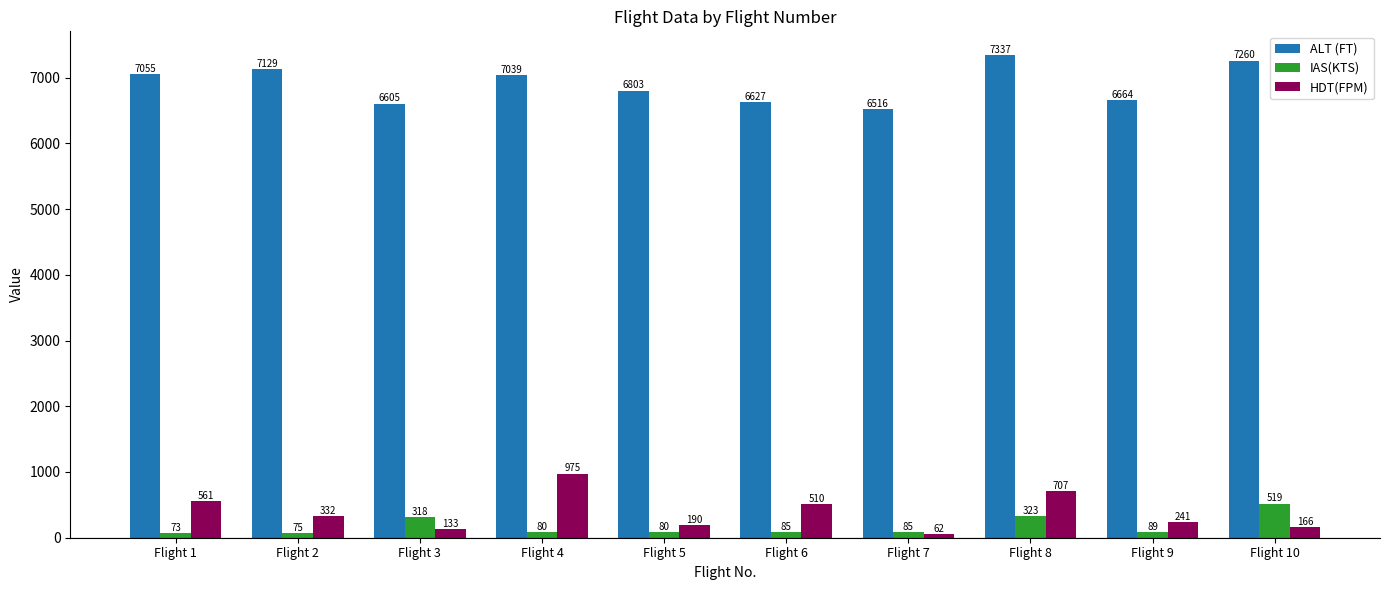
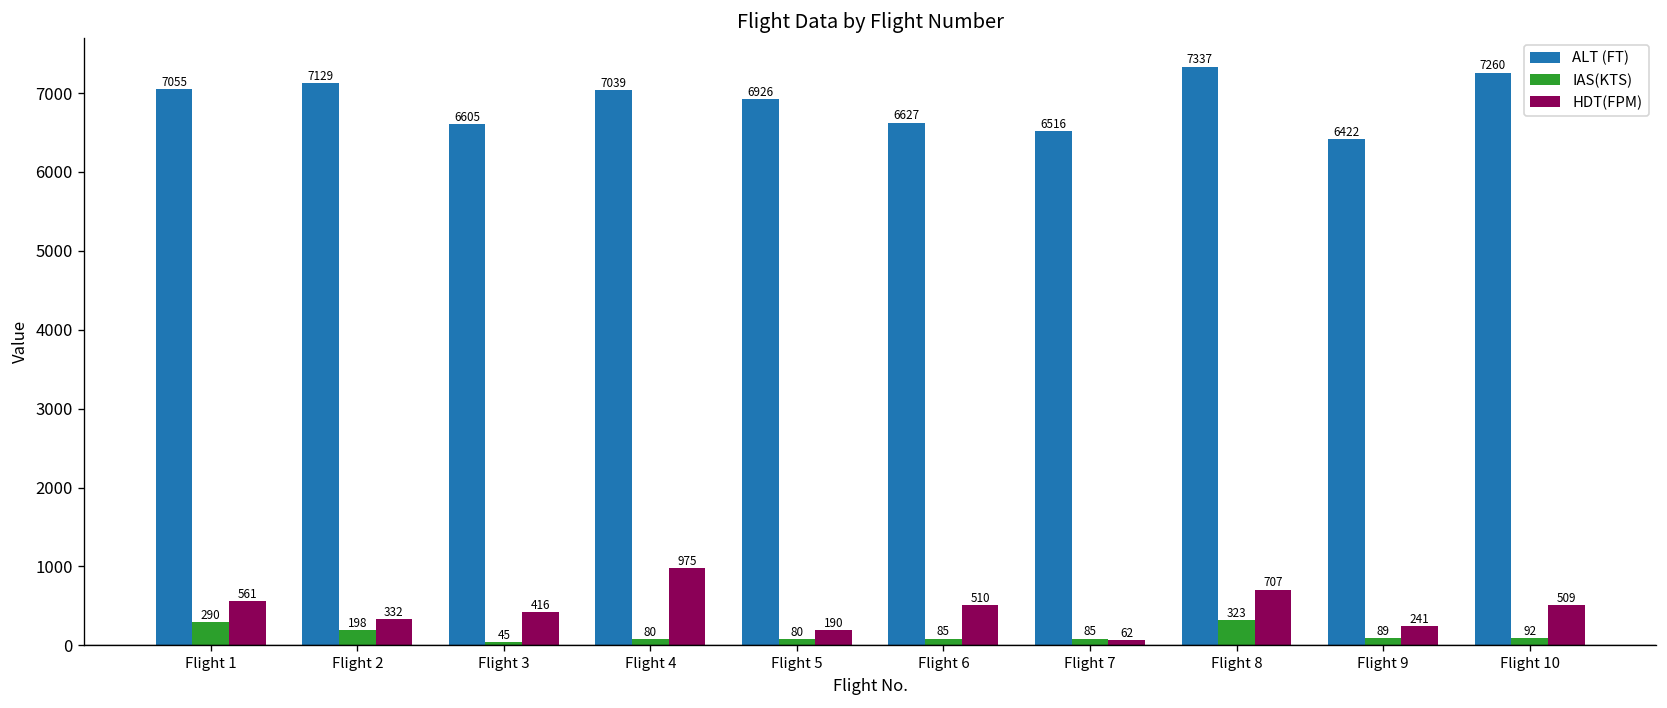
  {
    "ALT (FT)": {
      "Flight 1": 7055,
      "Flight 2": 7129,
      "Flight 3": 6605,
      "Flight 4": 7039,
-     "Flight 5": 6803,
+     "Flight 5": 6926,
      "Flight 6": 6627,
      "Flight 7": 6516,
      "Flight 8": 7337,
-     "Flight 9": 6664,
+     "Flight 9": 6422,
      "Flight 10": 7260
    },
    "IAS(KTS)": {
-     "Flight 1": 73,
-     "Flight 2": 75,
-     "Flight 3": 318,
+     "Flight 1": 290,
+     "Flight 2": 198,
+     "Flight 3": 45,
      "Flight 4": 80,
      "Flight 5": 80,
      "Flight 6": 85,
      "Flight 7": 85,
      "Flight 8": 323,
      "Flight 9": 89,
-     "Flight 10": 519
+     "Flight 10": 92
    },
    "HDT(FPM)": {
      "Flight 1": 561,
      "Flight 2": 332,
-     "Flight 3": 133,
+     "Flight 3": 416,
      "Flight 4": 975,
      "Flight 5": 190,
      "Flight 6": 510,
      "Flight 7": 62,
      "Flight 8": 707,
      "Flight 9": 241,
-     "Flight 10": 166
+     "Flight 10": 509
    }
  }
